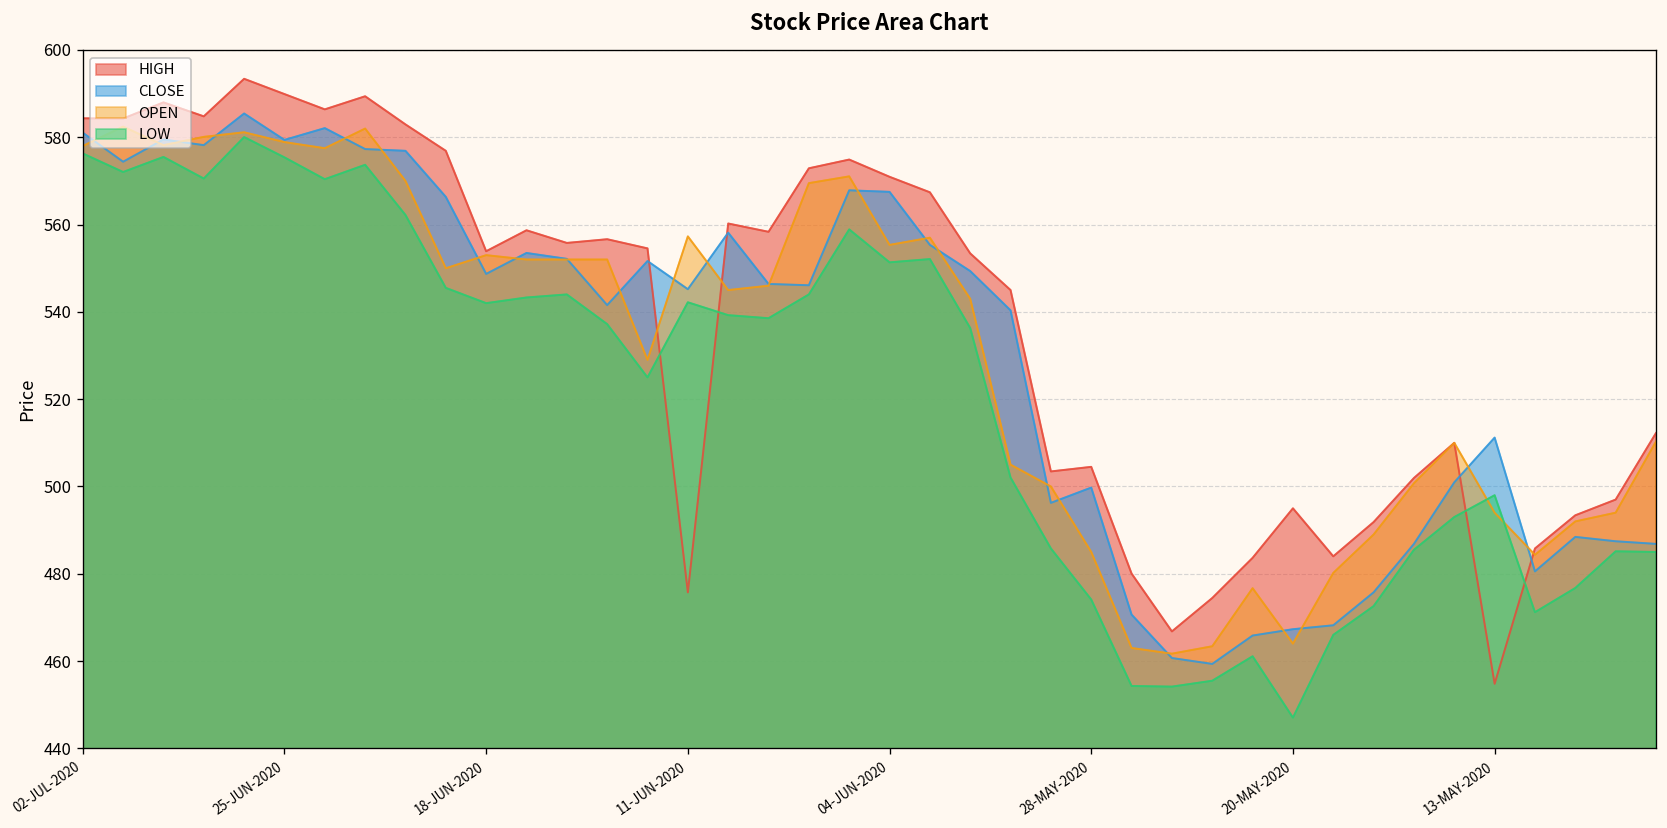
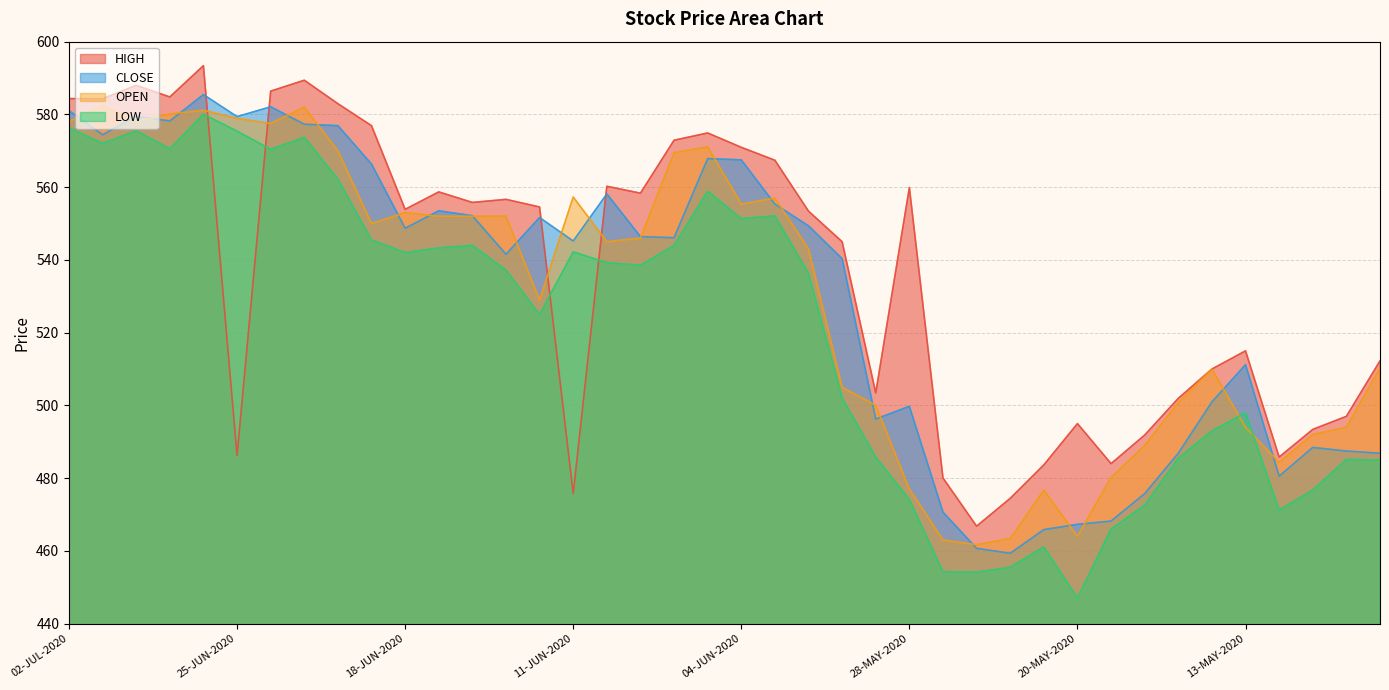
  {
    "HIGH": {
      "02-JUL-2020": 584,
-     "25-JUN-2020": 590,
+     "25-JUN-2020": 486,
      "18-JUN-2020": 554,
      "11-JUN-2020": 476,
      "04-JUN-2020": 571,
-     "28-MAY-2020": 505,
+     "28-MAY-2020": 560,
      "20-MAY-2020": 495,
-     "13-MAY-2020": 455
+     "13-MAY-2020": 515
    },
    "CLOSE": {
      "02-JUL-2020": 581,
      "18-JUN-2020": 549,
      "11-JUN-2020": 545,
      "04-JUN-2020": 568,
      "28-MAY-2020": 500,
      "20-MAY-2020": 467,
      "13-MAY-2020": 511
    },
    "OPEN": {
      "02-JUL-2020": 578,
      "18-JUN-2020": 553,
      "11-JUN-2020": 557,
      "04-JUN-2020": 555,
-     "28-MAY-2020": 485,
+     "28-MAY-2020": 477,
      "20-MAY-2020": 464,
      "13-MAY-2020": 494
    },
    "LOW": {
      "02-JUL-2020": 576,
      "25-JUN-2020": 575,
      "18-JUN-2020": 542,
      "11-JUN-2020": 542,
      "04-JUN-2020": 551,
      "28-MAY-2020": 474,
      "20-MAY-2020": 447,
      "13-MAY-2020": 498
    }
  }
